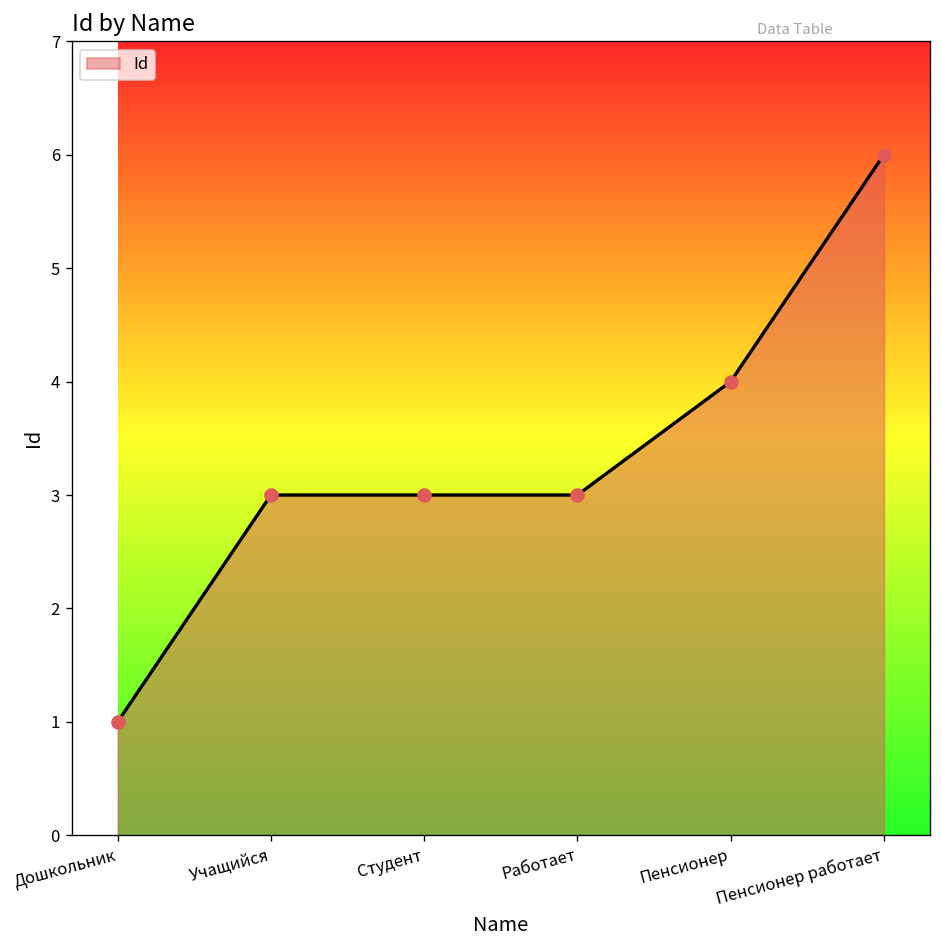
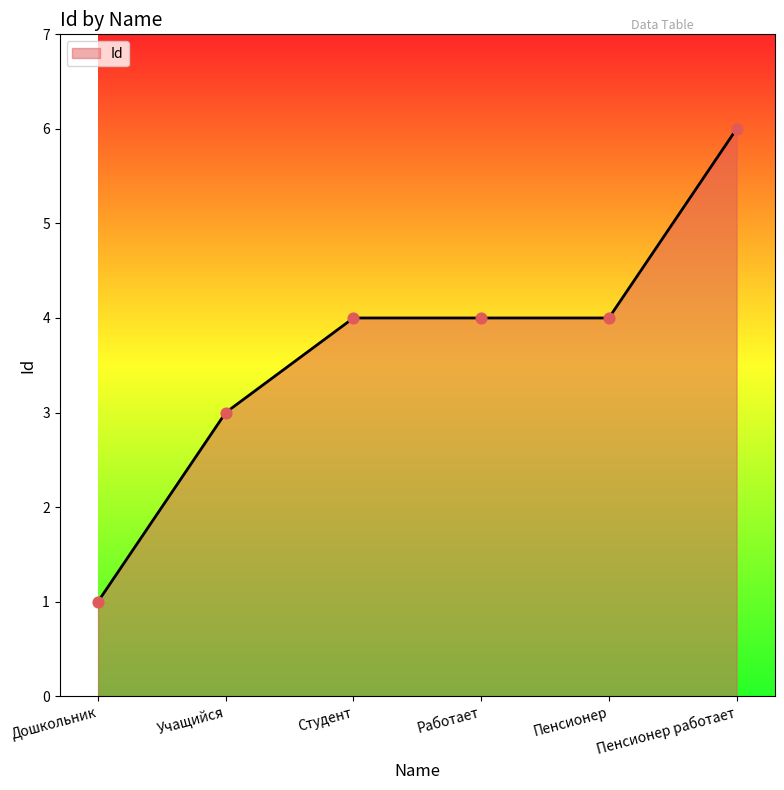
  {
    "Дошкольник": 1,
    "Учащийся": 3,
-   "Студент": 3,
-   "Работает": 3,
+   "Студент": 4,
+   "Работает": 4,
    "Пенсионер": 4,
    "Пенсионер работает": 6
  }
